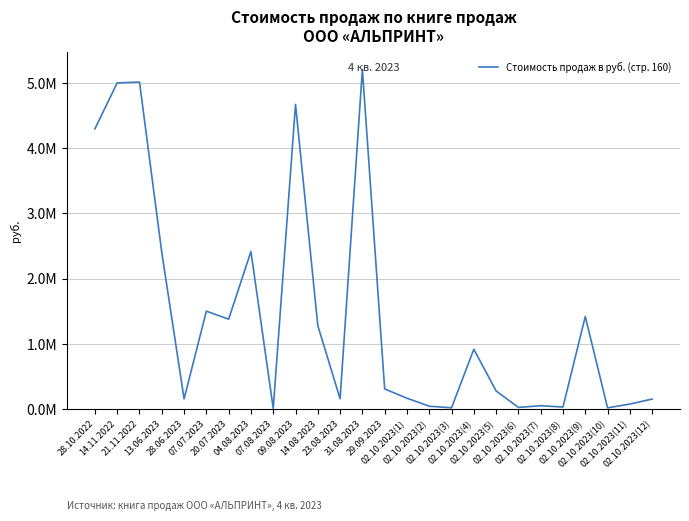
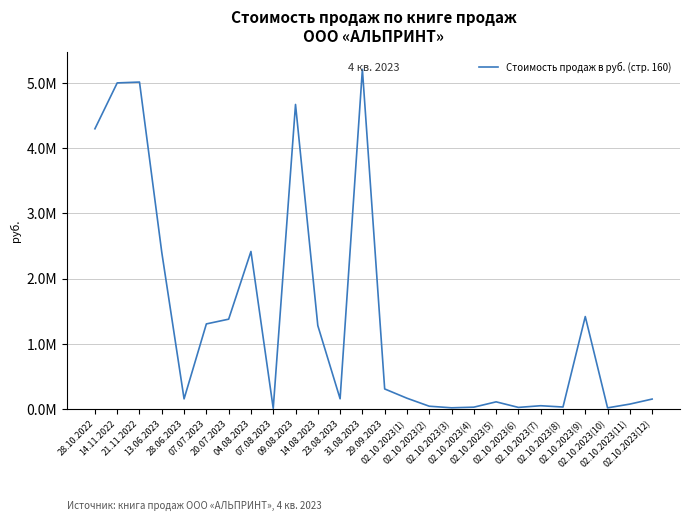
  {
    "28.10.2022": 4300000,
    "14.11.2022": 5000000,
    "21.11.2022": 5000000,
    "13.06.2023": 2400000,
    "28.06.2023": 200000,
-   "07.07.2023": 1500000,
+   "07.07.2023": 1300000,
    "20.07.2023": 1400000,
    "04.08.2023": 2400000,
    "07.08.2023": 0,
    "09.08.2023": 4700000,
    "14.08.2023": 1300000,
    "23.08.2023": 200000,
    "29.09.2023": 300000,
    "02.10.2023(1)": 200000,
    "02.10.2023(2)": 0,
    "02.10.2023(3)": 0,
-   "02.10.2023(4)": 900000,
-   "02.10.2023(5)": 300000,
+   "02.10.2023(4)": 0,
+   "02.10.2023(5)": 100000,
    "02.10.2023(6)": 0,
    "02.10.2023(7)": 100000,
    "02.10.2023(8)": 0,
    "02.10.2023(9)": 1400000,
    "02.10.2023(10)": 0,
    "02.10.2023(11)": 100000,
    "02.10.2023(12)": 200000
  }
